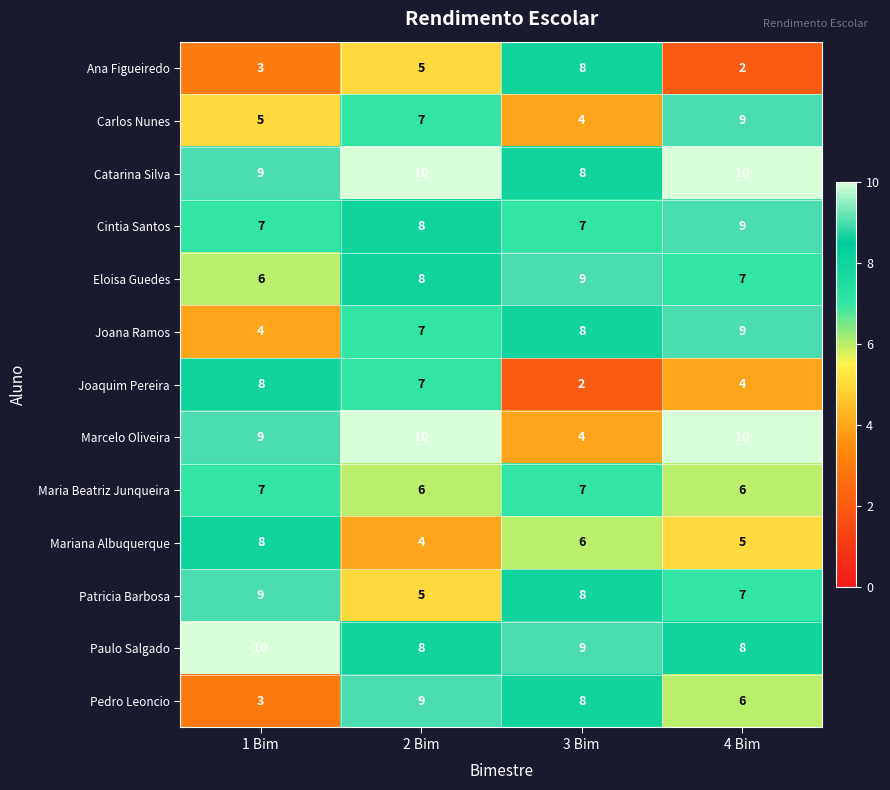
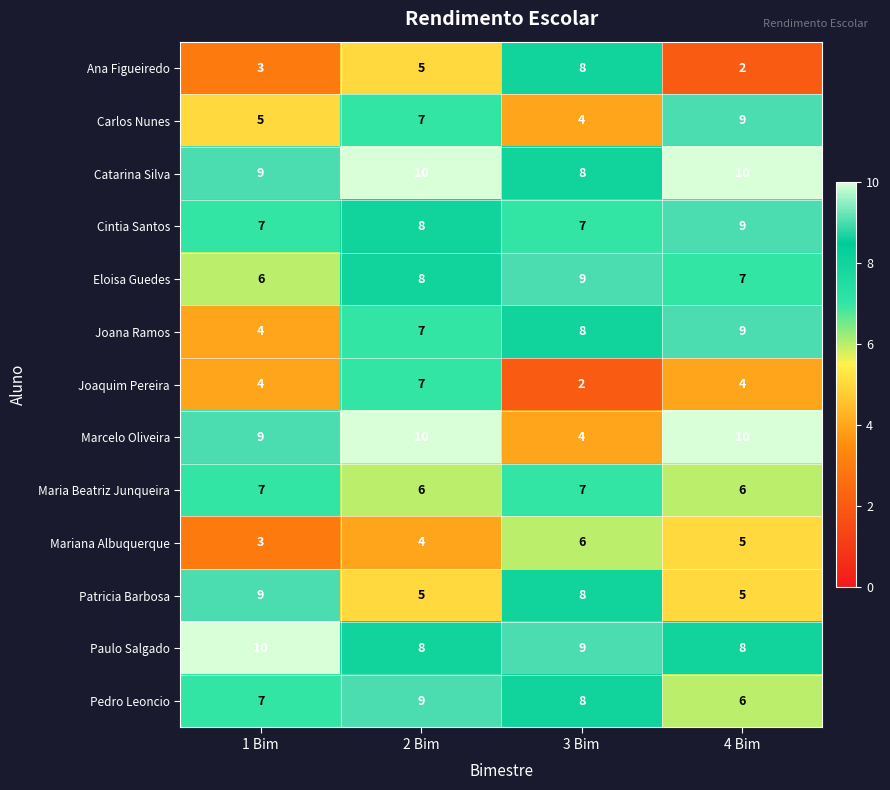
  {
    "Ana Figueiredo": {
      "1 Bim": 3,
      "2 Bim": 5,
      "3 Bim": 8,
      "4 Bim": 2
    },
    "Carlos Nunes": {
      "1 Bim": 5,
      "2 Bim": 7,
      "3 Bim": 4,
      "4 Bim": 9
    },
    "Catarina Silva": {
      "1 Bim": 9,
      "3 Bim": 8
    },
    "Cintia Santos": {
      "1 Bim": 7,
      "2 Bim": 8,
      "3 Bim": 7,
      "4 Bim": 9
    },
    "Eloisa Guedes": {
      "1 Bim": 6,
      "2 Bim": 8,
      "3 Bim": 9,
      "4 Bim": 7
    },
    "Joana Ramos": {
      "1 Bim": 4,
      "2 Bim": 7,
      "3 Bim": 8,
      "4 Bim": 9
    },
    "Joaquim Pereira": {
-     "1 Bim": 8,
+     "1 Bim": 4,
      "2 Bim": 7,
      "3 Bim": 2,
      "4 Bim": 4
    },
    "Marcelo Oliveira": {
      "1 Bim": 9,
      "3 Bim": 4
    },
    "Maria Beatriz Junqueira": {
      "1 Bim": 7,
      "2 Bim": 6,
      "3 Bim": 7,
      "4 Bim": 6
    },
    "Mariana Albuquerque": {
-     "1 Bim": 8,
+     "1 Bim": 3,
      "2 Bim": 4,
      "3 Bim": 6,
      "4 Bim": 5
    },
    "Patricia Barbosa": {
      "1 Bim": 9,
      "2 Bim": 5,
      "3 Bim": 8,
-     "4 Bim": 7
+     "4 Bim": 5
    },
    "Paulo Salgado": {
      "2 Bim": 8,
      "3 Bim": 9,
      "4 Bim": 8
    },
    "Pedro Leoncio": {
-     "1 Bim": 3,
+     "1 Bim": 7,
      "2 Bim": 9,
      "3 Bim": 8,
      "4 Bim": 6
    }
  }
